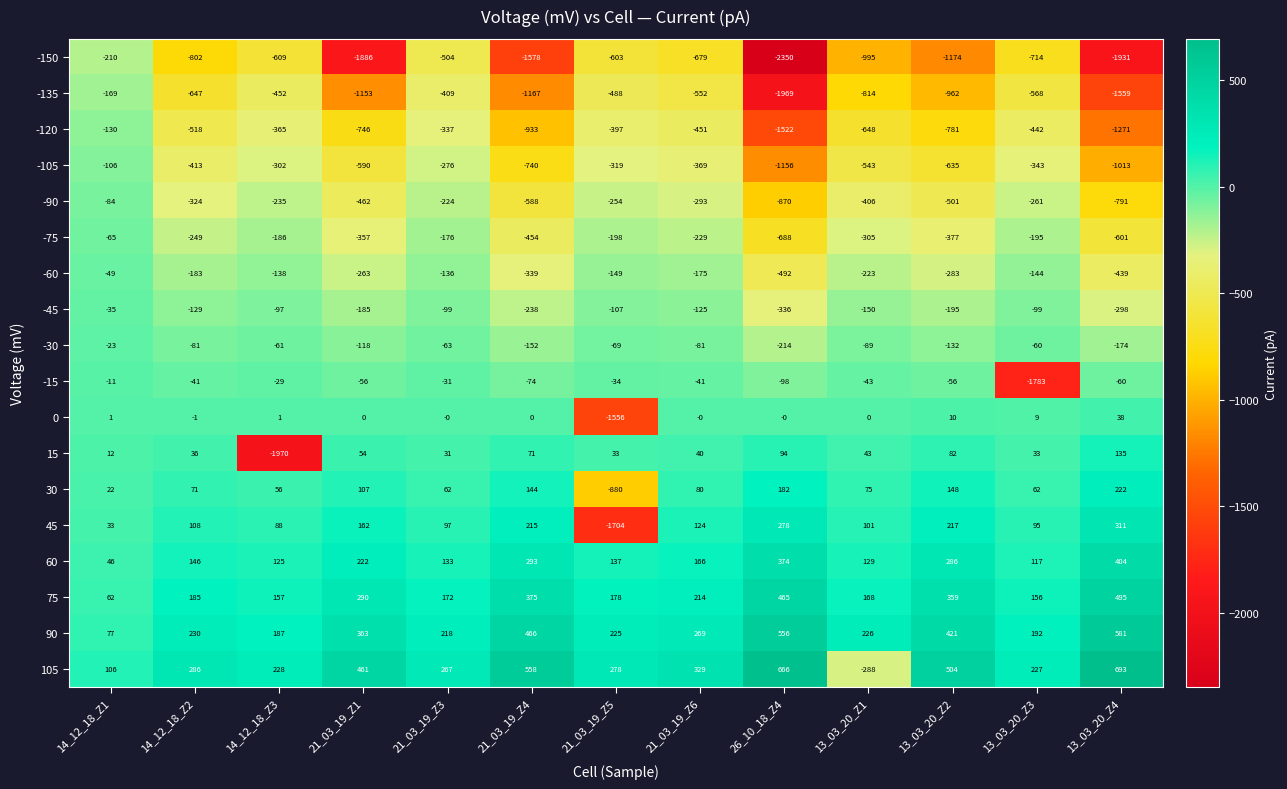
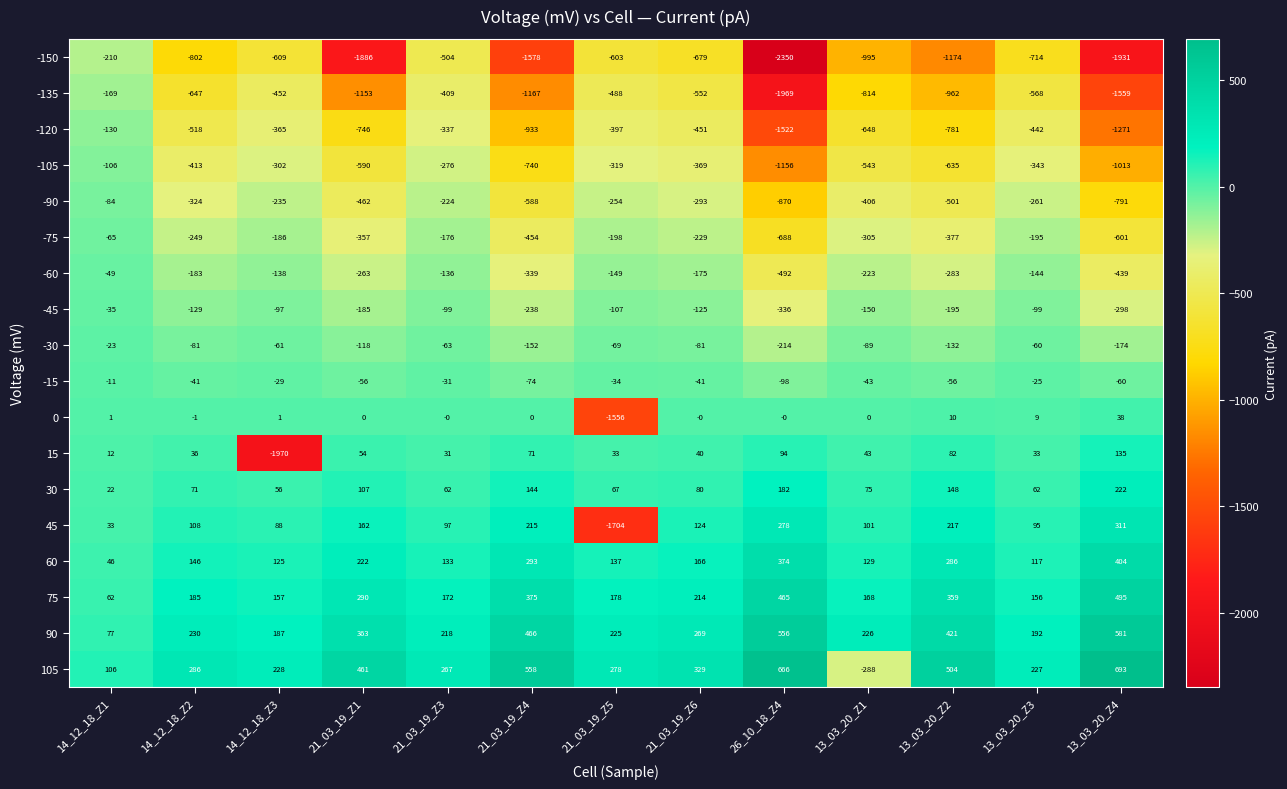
  {
    "-15": {
      "14_12_18_Z1": -11,
      "14_12_18_Z2": -41,
      "14_12_18_Z3": -29,
      "21_03_19_Z1": -56,
      "21_03_19_Z3": -31,
      "21_03_19_Z4": -74,
      "21_03_19_Z5": -34,
      "21_03_19_Z6": -41,
      "26_10_18_Z4": -98,
      "13_03_20_Z1": -43,
      "13_03_20_Z2": -56,
-     "13_03_20_Z3": -1783,
+     "13_03_20_Z3": -25,
      "13_03_20_Z4": -60
    },
    "30": {
      "14_12_18_Z1": 22,
      "14_12_18_Z2": 71,
      "14_12_18_Z3": 56,
      "21_03_19_Z1": 107,
      "21_03_19_Z3": 62,
      "21_03_19_Z4": 144,
-     "21_03_19_Z5": -880,
+     "21_03_19_Z5": 67,
      "21_03_19_Z6": 80,
      "26_10_18_Z4": 182,
      "13_03_20_Z1": 75,
      "13_03_20_Z2": 148,
      "13_03_20_Z3": 62,
      "13_03_20_Z4": 222
    }
  }
